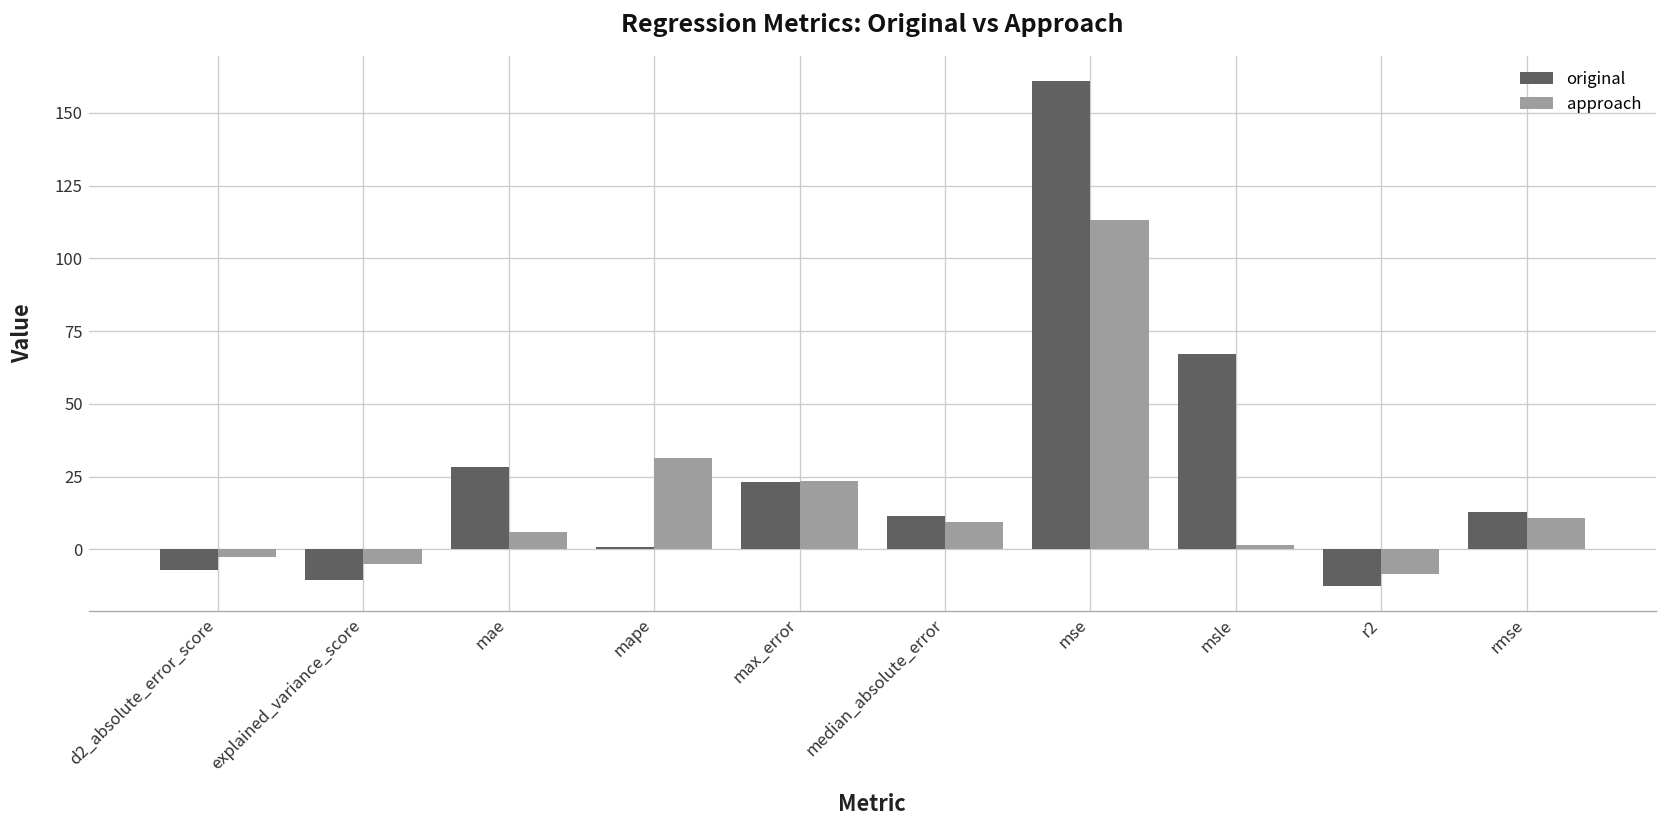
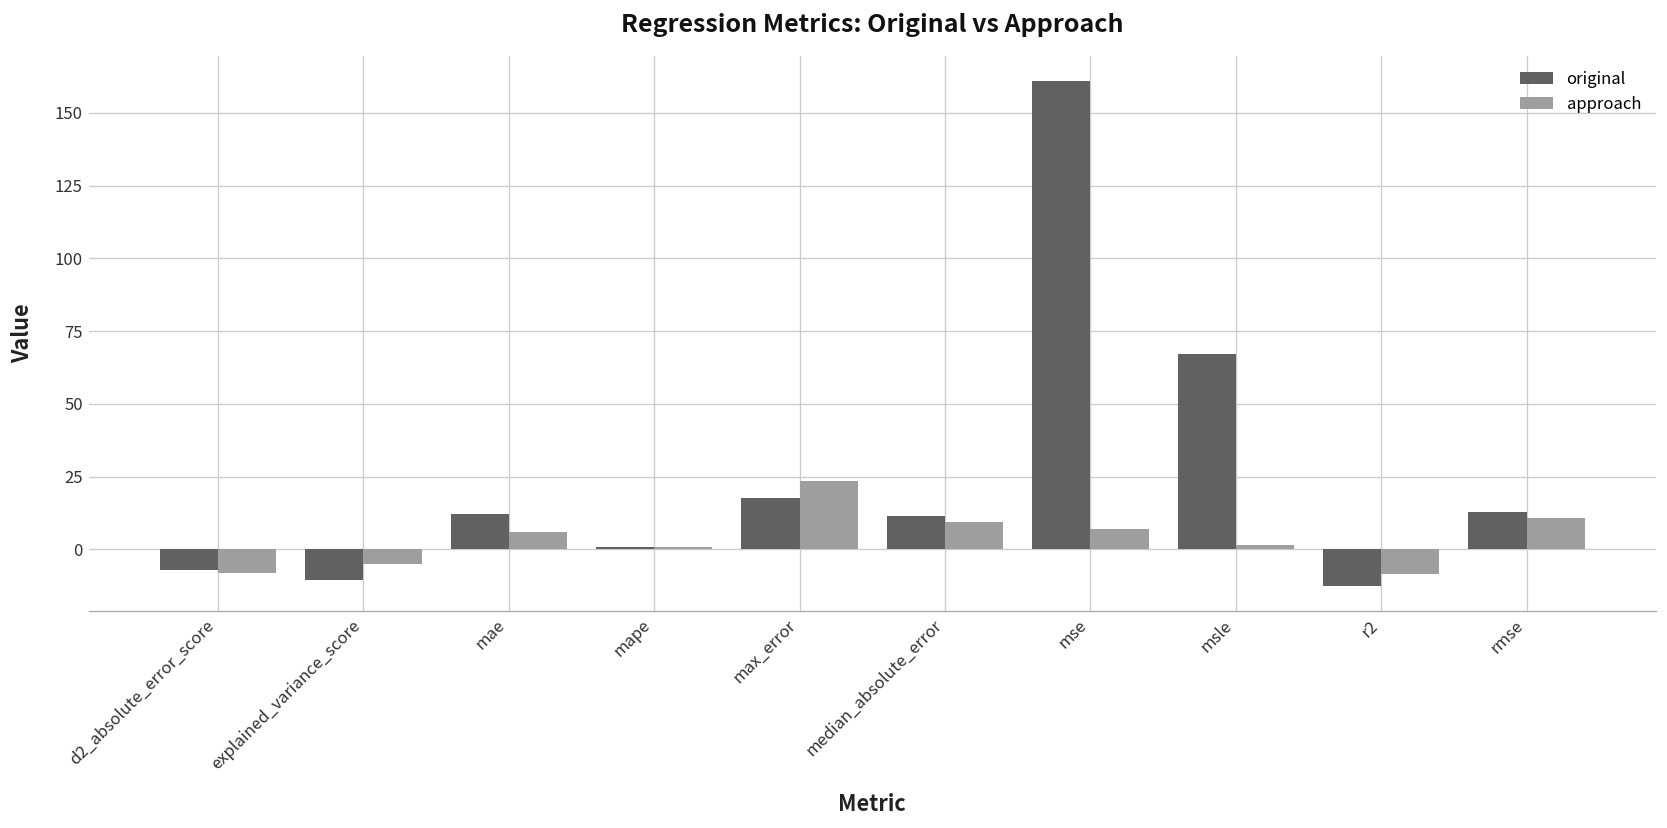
  {
    "original": {
      "d2_absolute_error_score": -7,
      "explained_variance_score": -11,
-     "mae": 28,
-     "max_error": 23,
+     "mae": 12,
+     "max_error": 18,
      "median_absolute_error": 11,
      "mse": 161,
      "msle": 67,
      "r2": -13,
      "rmse": 13
    },
    "approach": {
-     "d2_absolute_error_score": -3,
+     "d2_absolute_error_score": -8,
      "explained_variance_score": -5,
      "mae": 6,
-     "mape": 32,
+     "mape": 1,
      "max_error": 24,
      "median_absolute_error": 9,
-     "mse": 113,
+     "mse": 7,
      "msle": 1,
      "r2": -9,
      "rmse": 11
    }
  }
